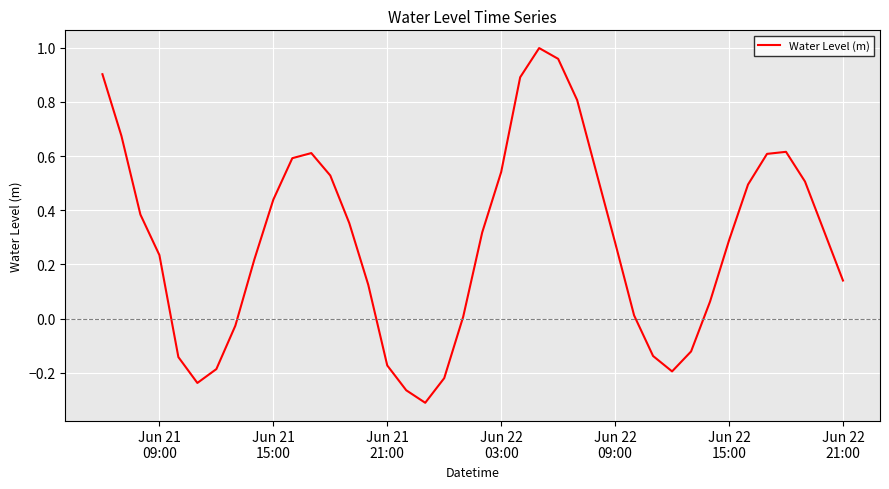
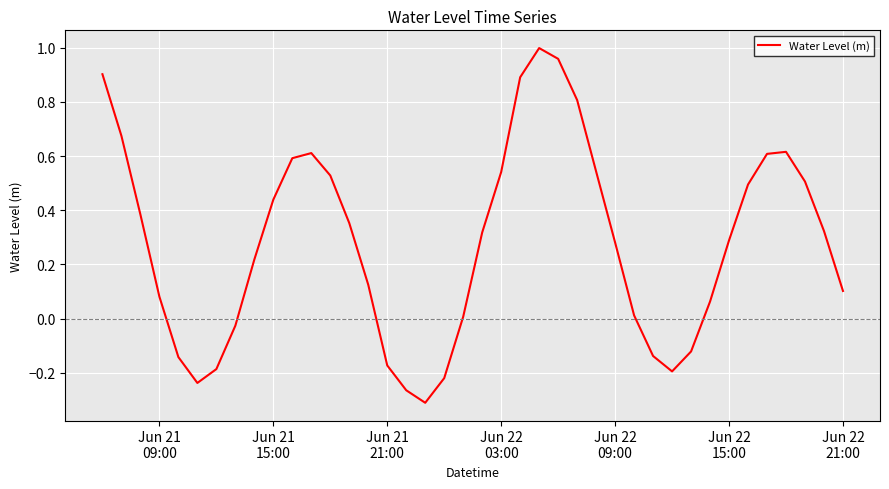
  {
-   "Jun 21 09:00": 0.23,
+   "Jun 21 09:00": 0.08,
    "Jun 21 15:00": 0.44,
    "Jun 21 21:00": -0.17,
    "Jun 22 03:00": 0.54,
    "Jun 22 09:00": 0.28,
    "Jun 22 15:00": 0.29,
-   "Jun 22 21:00": 0.14
+   "Jun 22 21:00": 0.10
  }
